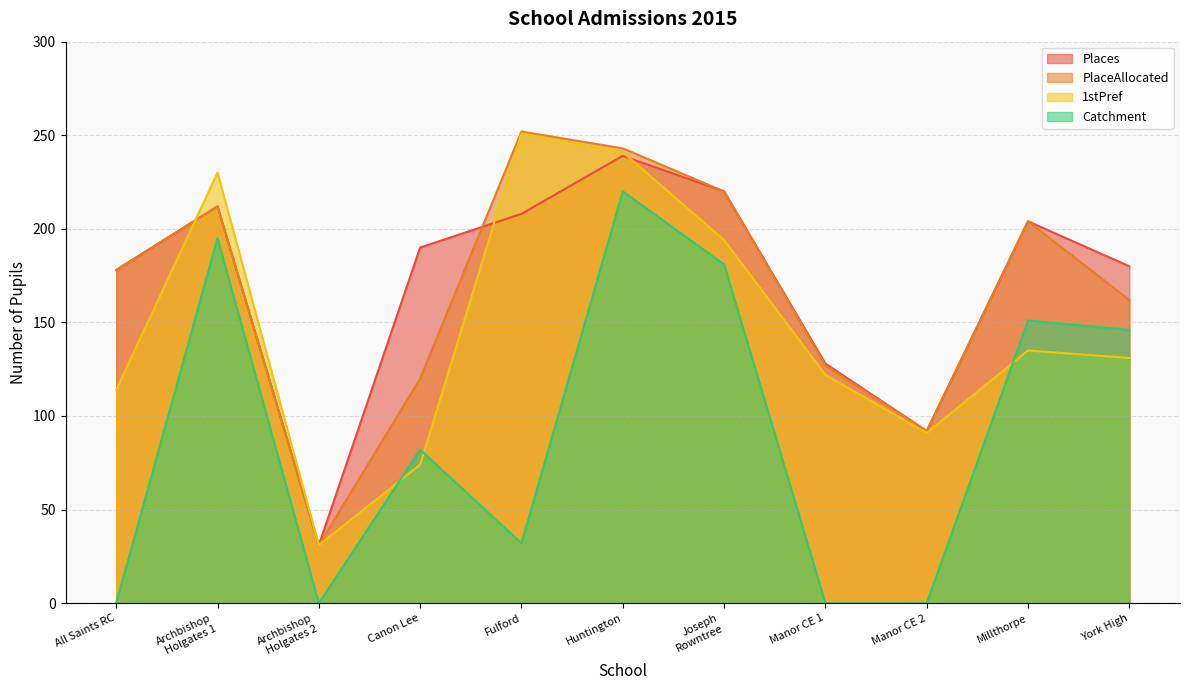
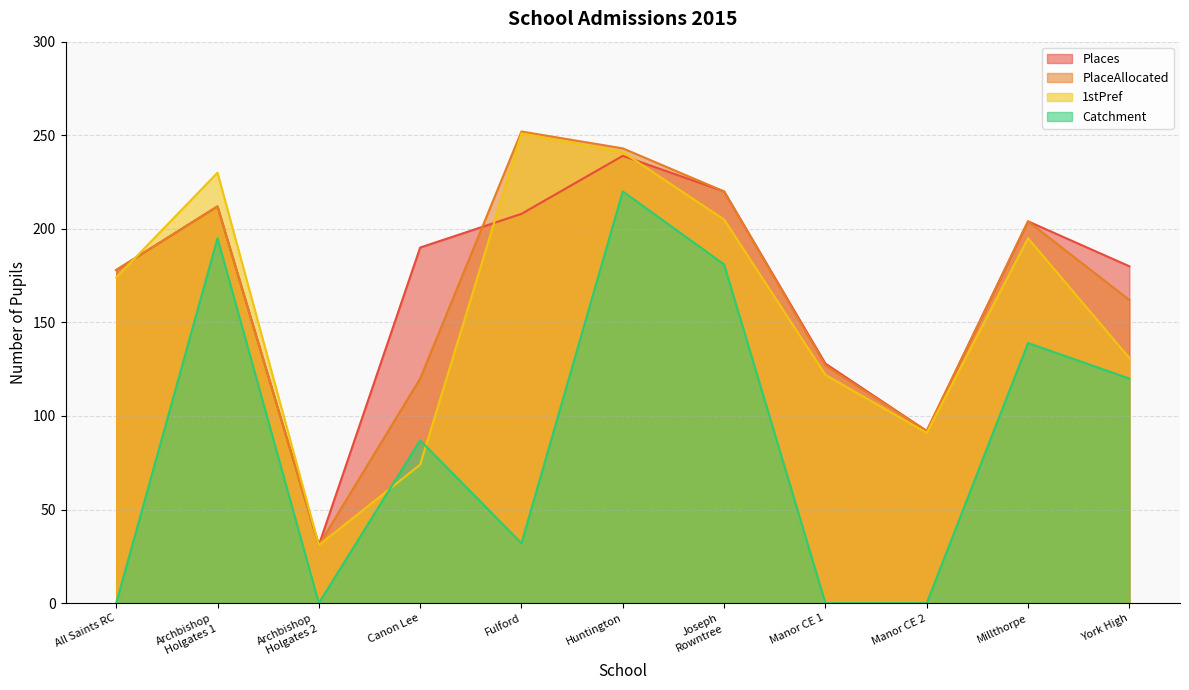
  {
    "1stPref": {
-     "All Saints RC": 114,
+     "All Saints RC": 174,
      "Archbishop Holgates 1": 230,
      "Canon Lee": 74,
      "Huntington": 241,
-     "Joseph Rowntree": 194,
+     "Joseph Rowntree": 205,
      "Manor CE 1": 122,
-     "Millthorpe": 135,
+     "Millthorpe": 195,
      "York High": 131
    },
    "Catchment": {
      "All Saints RC": 0,
      "Archbishop Holgates 1": 195,
      "Archbishop Holgates 2": 0,
-     "Canon Lee": 82,
+     "Canon Lee": 87,
      "Fulford": 32,
      "Huntington": 220,
      "Joseph Rowntree": 181,
      "Manor CE 1": 0,
      "Manor CE 2": 0,
-     "Millthorpe": 151,
-     "York High": 146
+     "Millthorpe": 139,
+     "York High": 120
    }
  }
